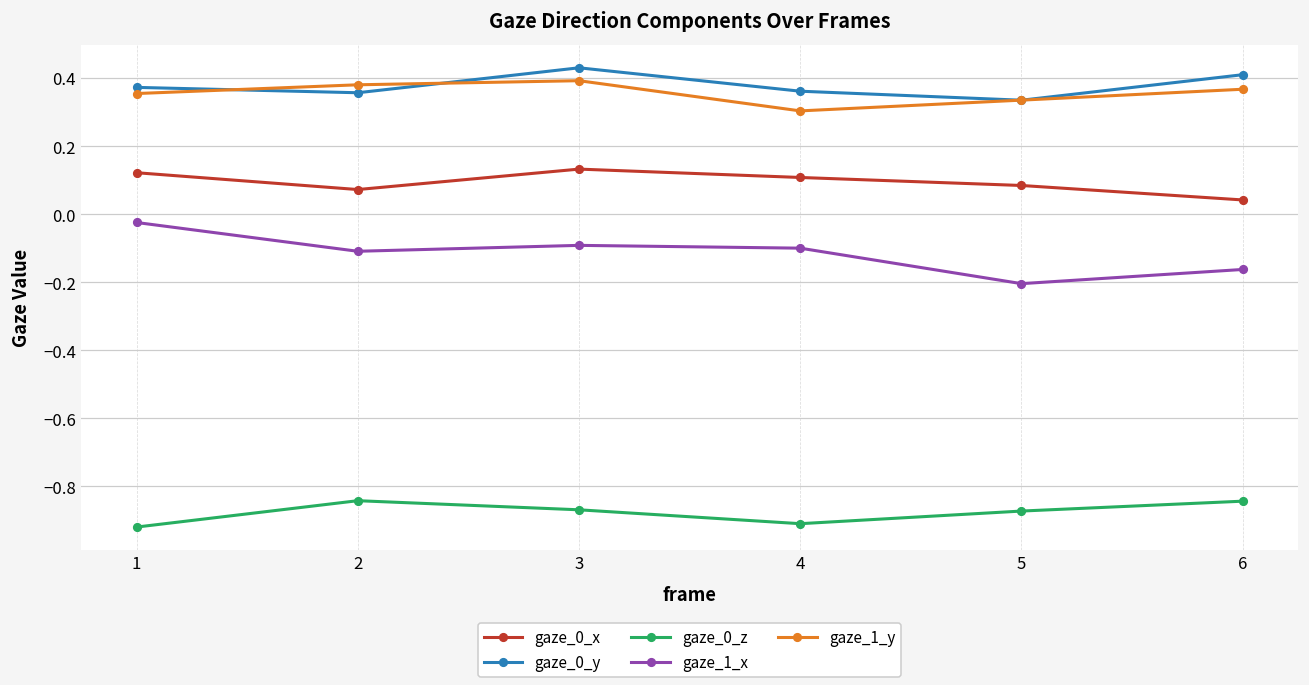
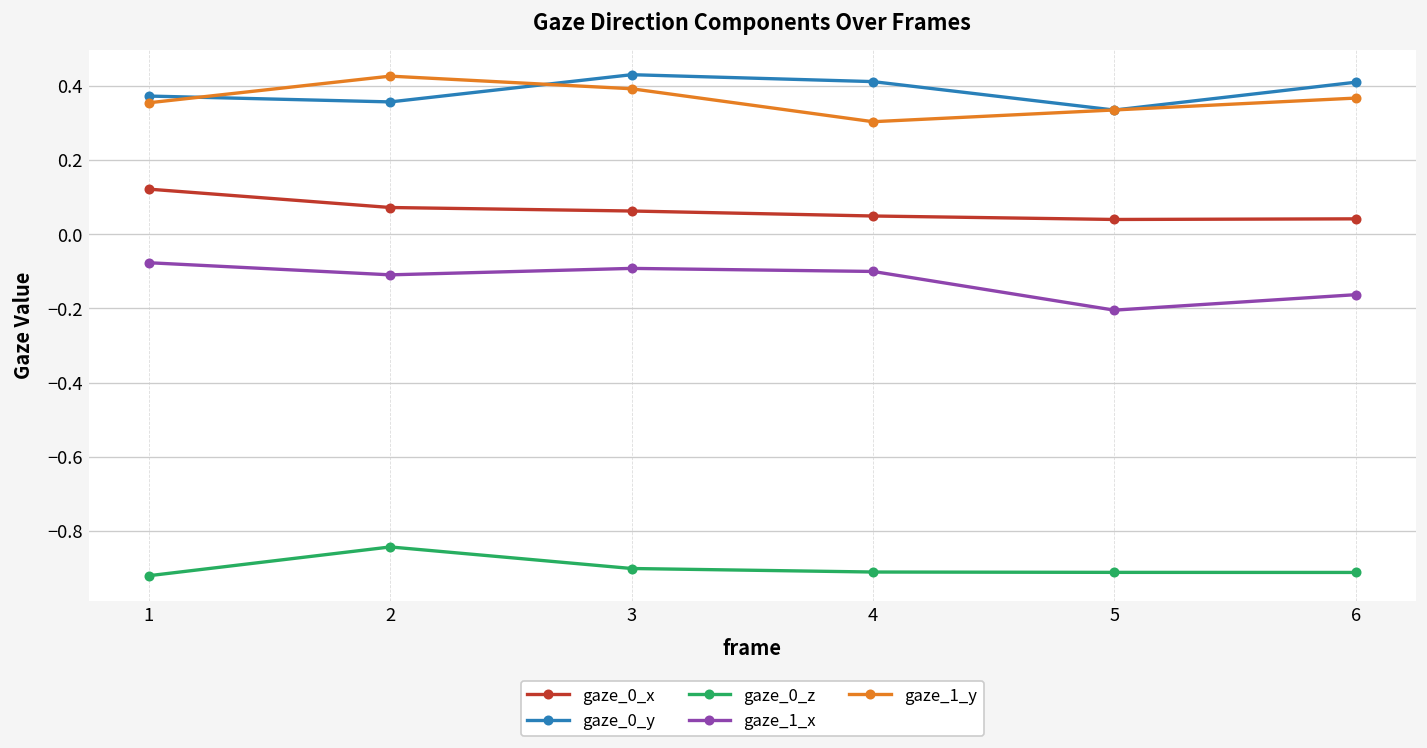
  {
    "gaze_0_x": {
      "1": 0.12,
      "2": 0.07,
-     "3": 0.13,
-     "4": 0.11,
-     "5": 0.08,
+     "3": 0.06,
+     "4": 0.05,
+     "5": 0.04,
      "6": 0.04
    },
    "gaze_0_y": {
      "1": 0.37,
      "2": 0.36,
      "3": 0.43,
-     "4": 0.36,
+     "4": 0.41,
      "6": 0.41
    },
    "gaze_0_z": {
      "1": -0.92,
      "2": -0.84,
-     "3": -0.87,
+     "3": -0.90,
      "4": -0.91,
-     "5": -0.87,
-     "6": -0.84
+     "5": -0.91,
+     "6": -0.91
    },
    "gaze_1_x": {
-     "1": -0.02,
+     "1": -0.08,
      "2": -0.11,
      "3": -0.09,
      "4": -0.10,
      "5": -0.20,
      "6": -0.16
    },
    "gaze_1_y": {
      "1": 0.35,
-     "2": 0.38,
+     "2": 0.43,
      "3": 0.39,
      "4": 0.30,
      "6": 0.37
    }
  }
